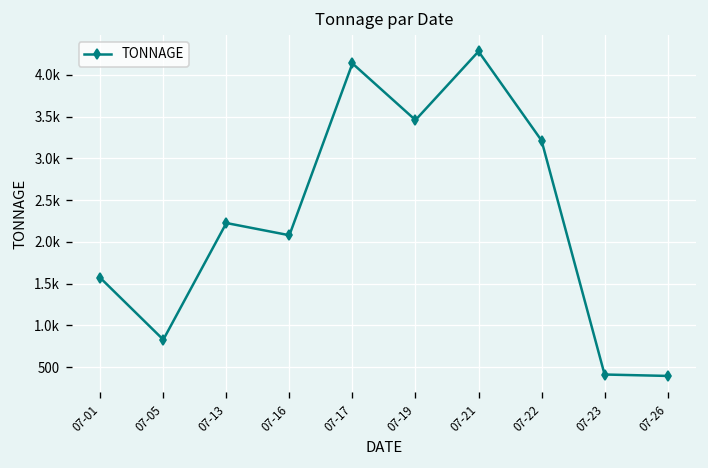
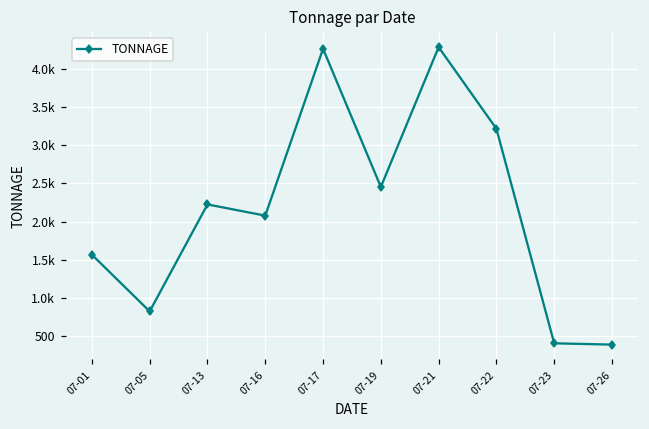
  {
    "07-01": 1600,
    "07-05": 800,
    "07-13": 2200,
    "07-16": 2100,
-   "07-17": 4100,
-   "07-19": 3500,
+   "07-17": 4300,
+   "07-19": 2500,
    "07-21": 4300,
    "07-22": 3200,
    "07-23": 400,
    "07-26": 400
  }
